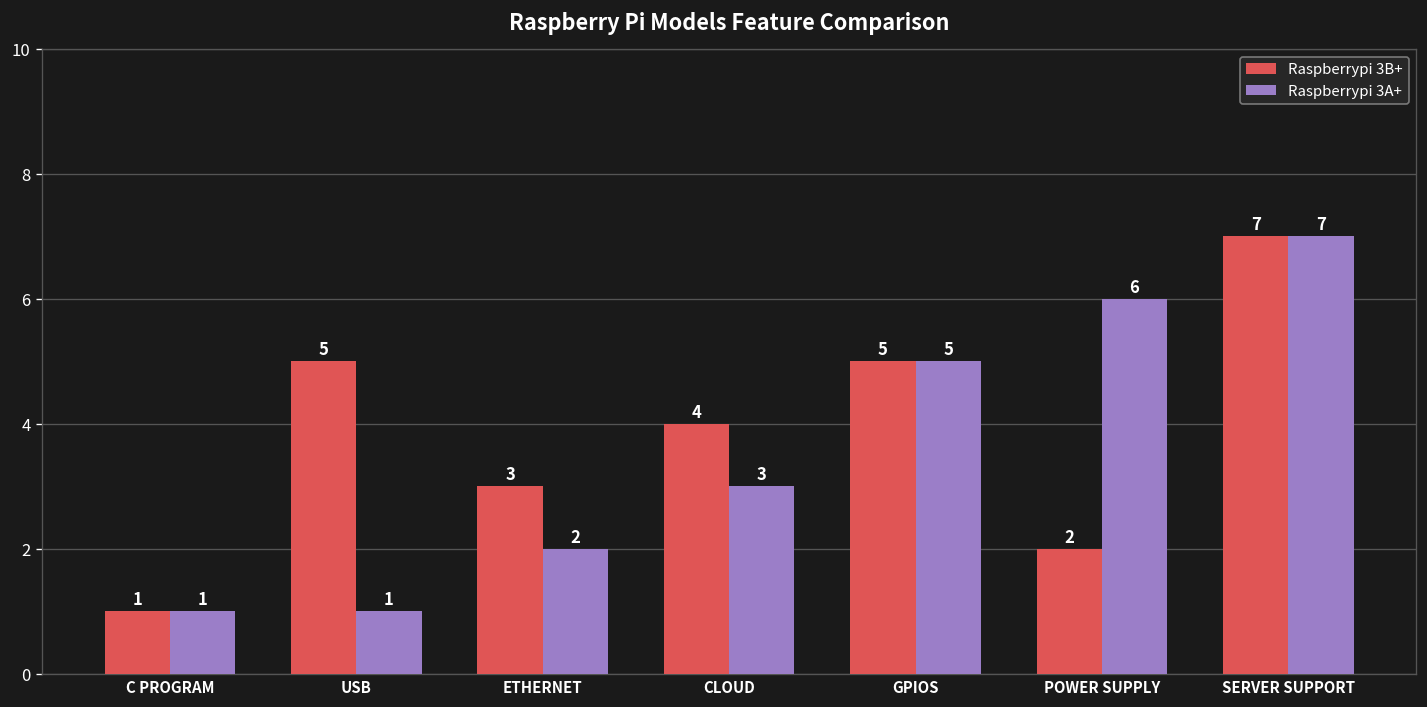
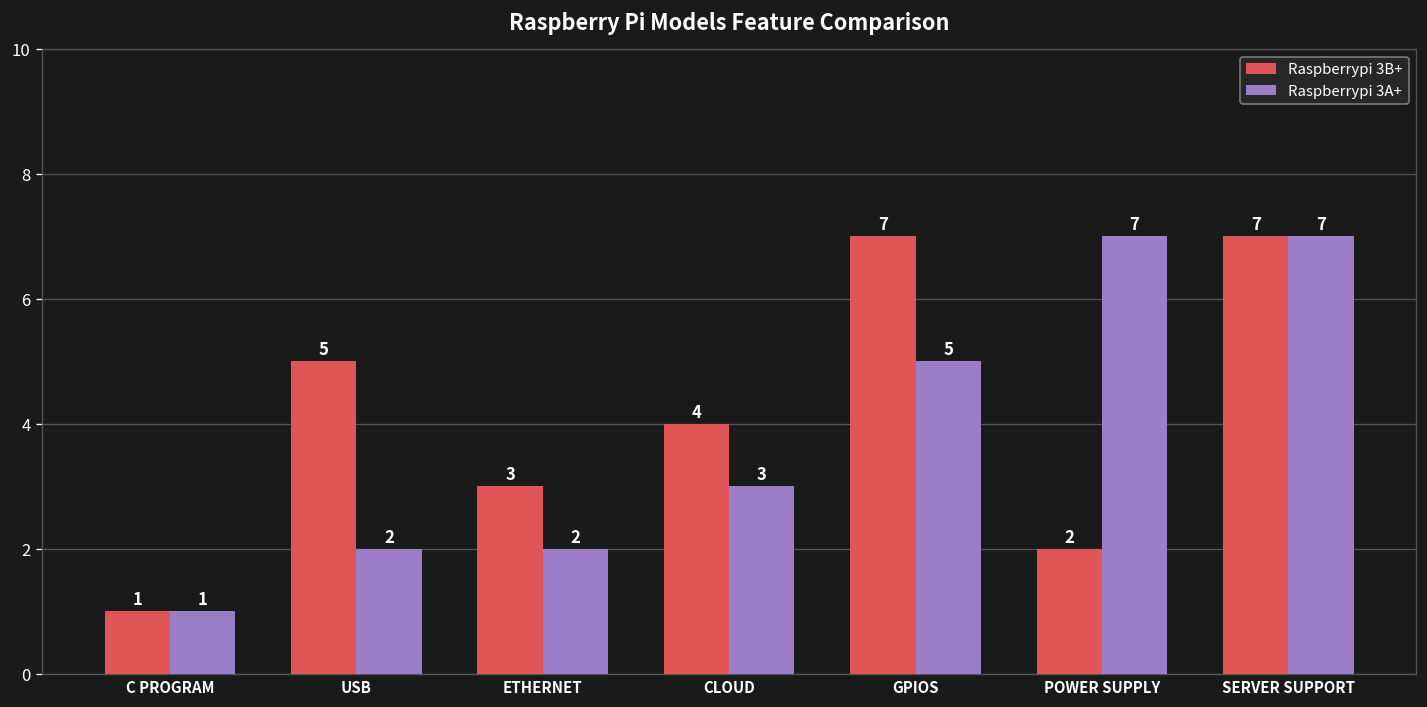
  {
    "Raspberrypi 3B+": {
      "C PROGRAM": 1,
      "USB": 5,
      "ETHERNET": 3,
      "CLOUD": 4,
-     "GPIOS": 5,
+     "GPIOS": 7,
      "POWER SUPPLY": 2,
      "SERVER SUPPORT": 7
    },
    "Raspberrypi 3A+": {
      "C PROGRAM": 1,
-     "USB": 1,
+     "USB": 2,
      "ETHERNET": 2,
      "CLOUD": 3,
      "GPIOS": 5,
-     "POWER SUPPLY": 6,
+     "POWER SUPPLY": 7,
      "SERVER SUPPORT": 7
    }
  }
